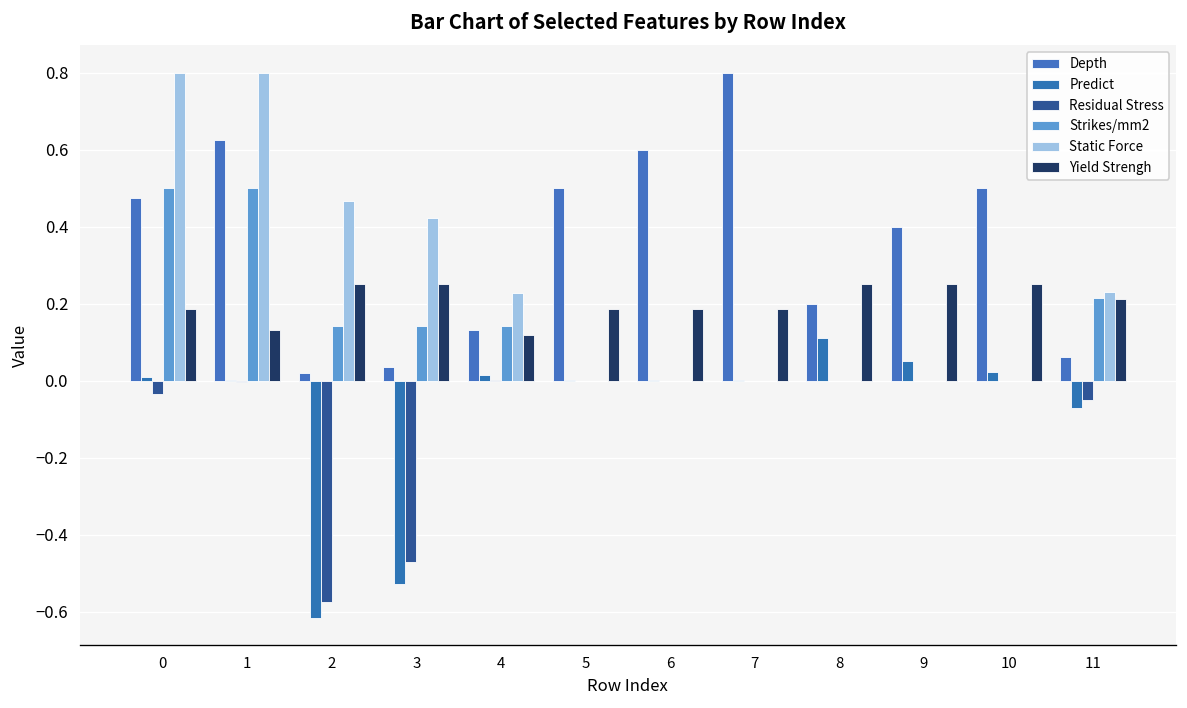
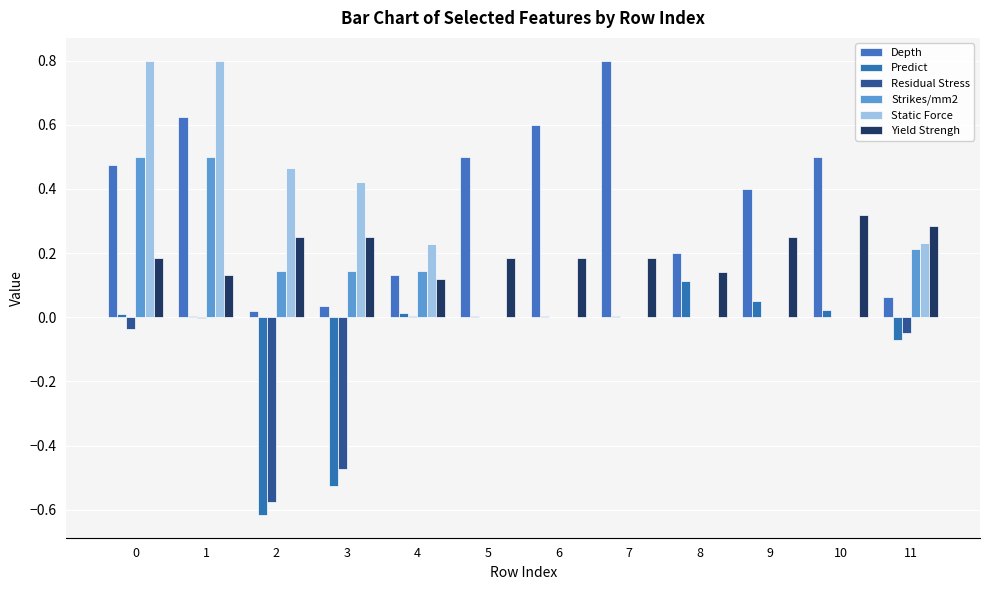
  {
    "Static Force": {
      "0": 0.80,
      "1": 0.80,
      "2": 0.47,
      "3": 0.42,
      "4": 0.23,
      "5": 0.00,
      "6": 0.00,
      "7": 0.00,
      "8": 0.00,
      "9": 0.00,
      "10": 0.00,
      "11": 0.23
    },
    "Yield Strengh": {
      "0": 0.19,
      "1": 0.13,
      "2": 0.25,
      "3": 0.25,
      "4": 0.12,
      "5": 0.19,
      "6": 0.19,
      "7": 0.19,
-     "8": 0.25,
+     "8": 0.14,
      "9": 0.25,
-     "10": 0.25,
-     "11": 0.21
+     "10": 0.32,
+     "11": 0.29
    }
  }
